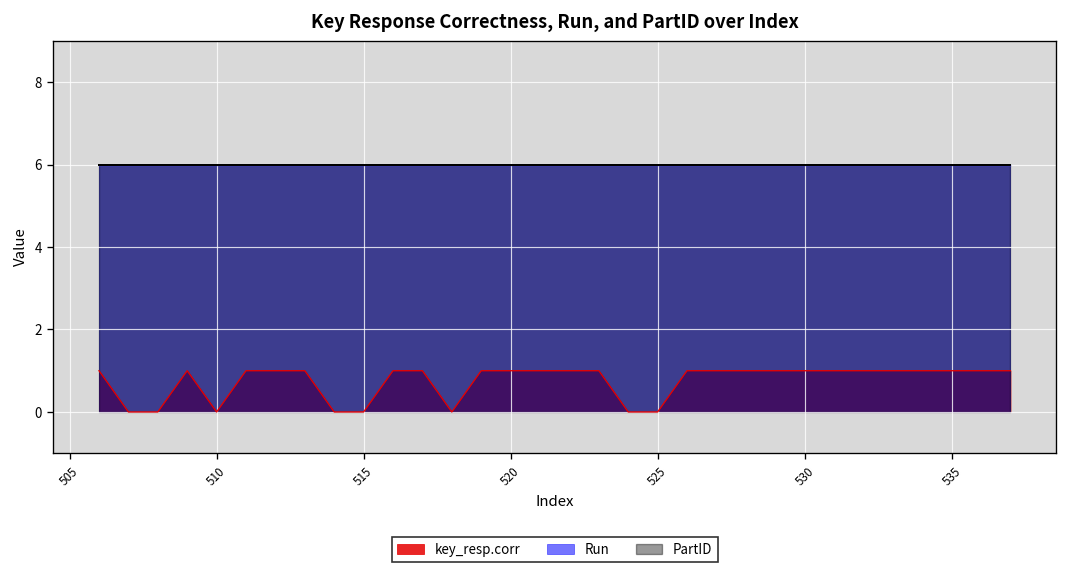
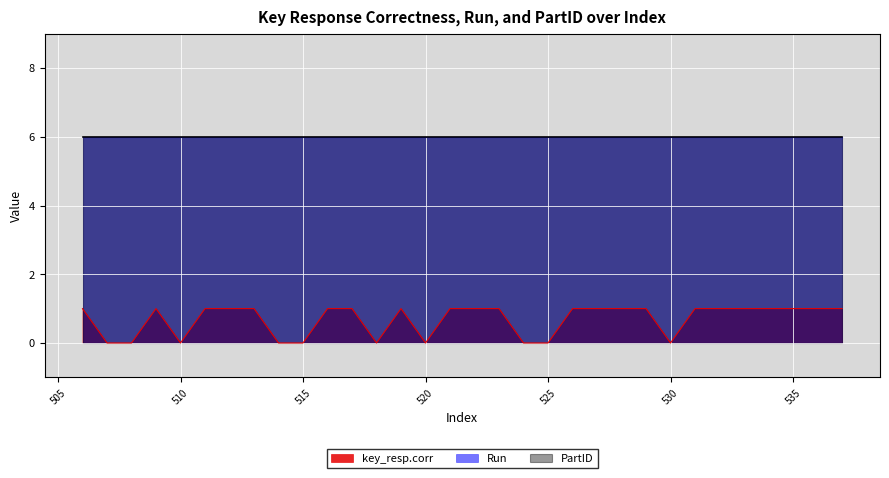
  {
    "key_resp.corr": {
      "510": 0,
      "515": 0,
-     "520": 1,
+     "520": 0,
      "525": 0,
-     "530": 1,
+     "530": 0,
      "535": 1
    },
    "PartID": {
      "510": 6,
      "515": 6,
      "520": 6,
      "525": 6,
      "530": 6,
      "535": 6
    }
  }
